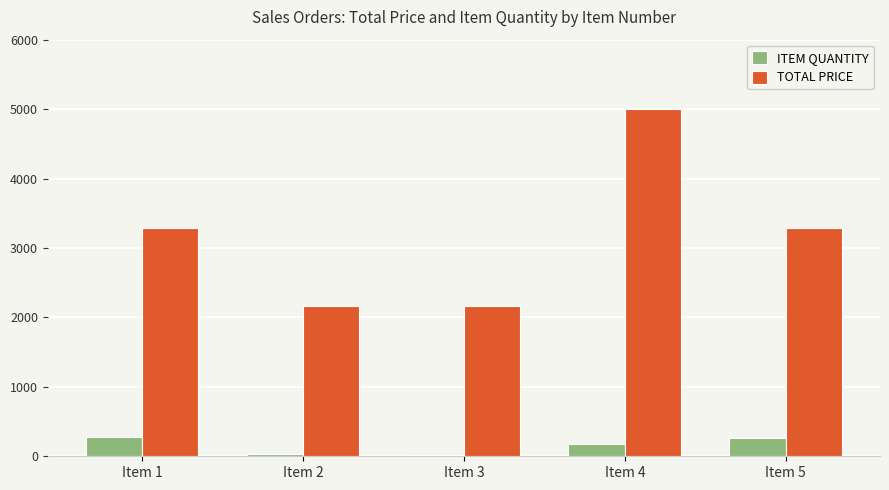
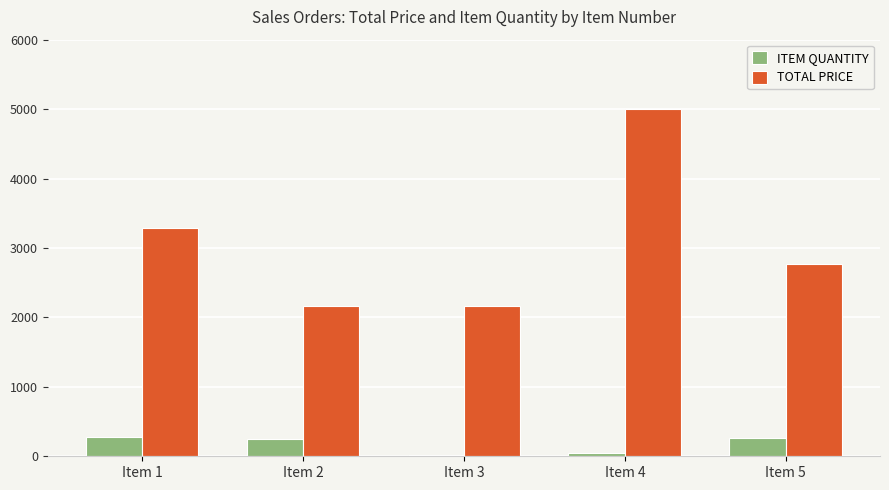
  {
    "ITEM QUANTITY": {
      "Item 1": 300,
-     "Item 2": 0,
-     "Item 4": 200,
+     "Item 2": 300,
+     "Item 4": 100,
      "Item 5": 300
    },
    "TOTAL PRICE": {
      "Item 1": 3300,
      "Item 2": 2200,
      "Item 3": 2200,
      "Item 4": 5000,
-     "Item 5": 3300
+     "Item 5": 2800
    }
  }
